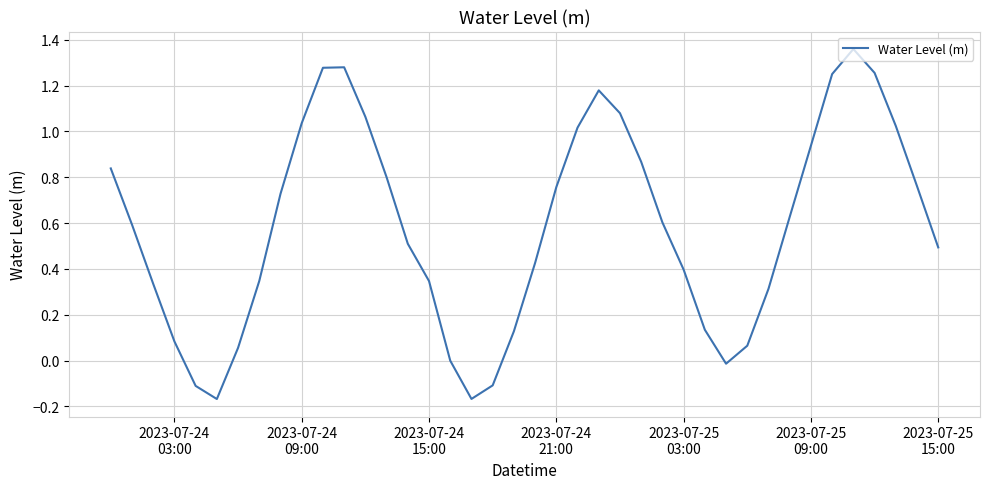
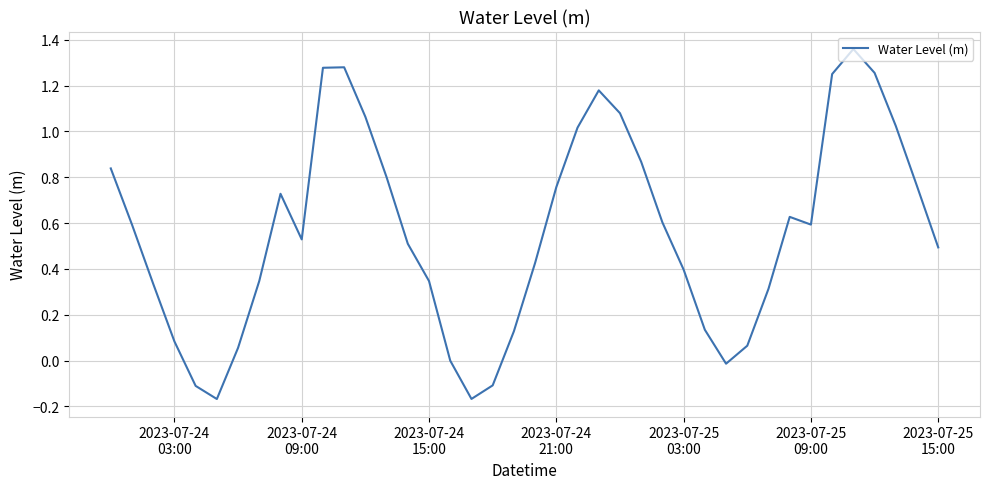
  {
    "2023-07-24 03:00": 0.08,
-   "2023-07-24 09:00": 1.04,
+   "2023-07-24 09:00": 0.53,
    "2023-07-24 15:00": 0.35,
    "2023-07-24 21:00": 0.76,
    "2023-07-25 03:00": 0.40,
-   "2023-07-25 09:00": 0.94,
+   "2023-07-25 09:00": 0.59,
    "2023-07-25 15:00": 0.49
  }
